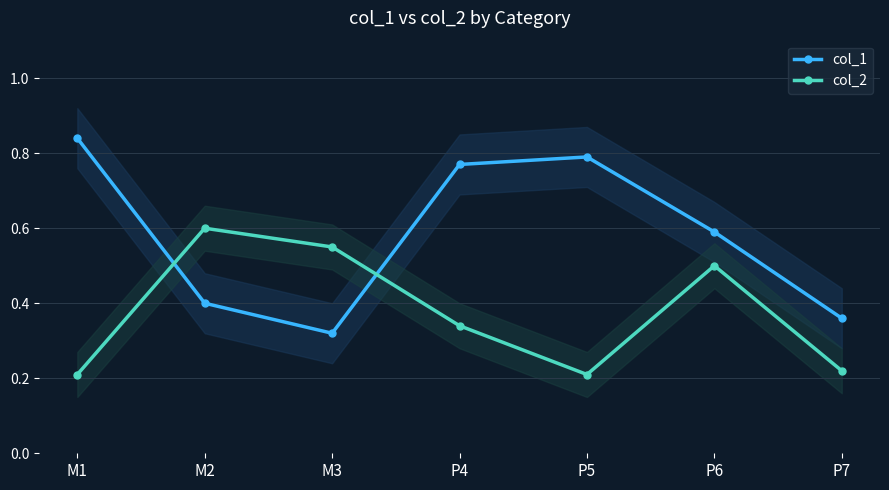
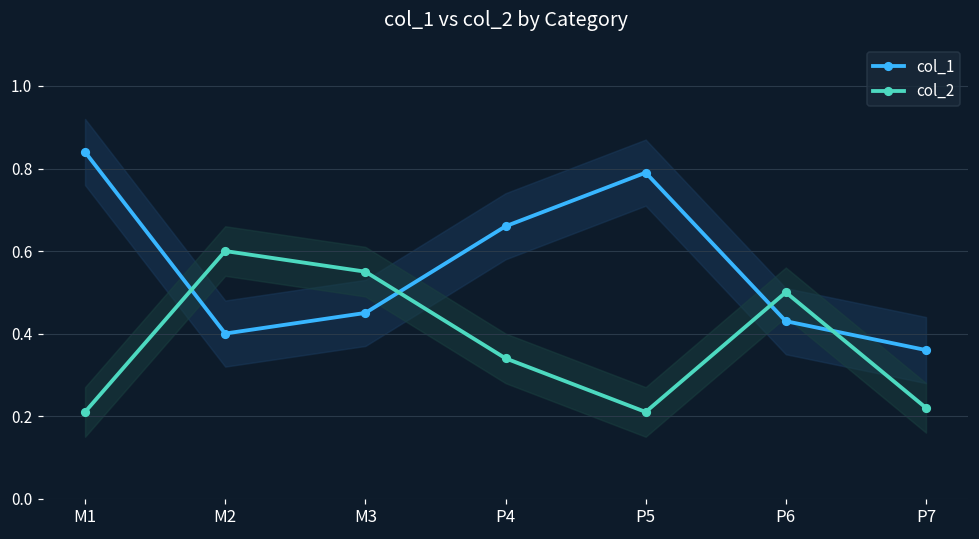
  {
    "col_1": {
      "M1": 0.84,
      "M2": 0.40,
-     "M3": 0.32,
-     "P4": 0.77,
+     "M3": 0.45,
+     "P4": 0.66,
      "P5": 0.79,
-     "P6": 0.59,
+     "P6": 0.43,
      "P7": 0.36
    },
    "col_2": {
      "M1": 0.21,
      "M2": 0.60,
      "M3": 0.55,
      "P4": 0.34,
      "P5": 0.21,
      "P6": 0.50,
      "P7": 0.22
    }
  }
